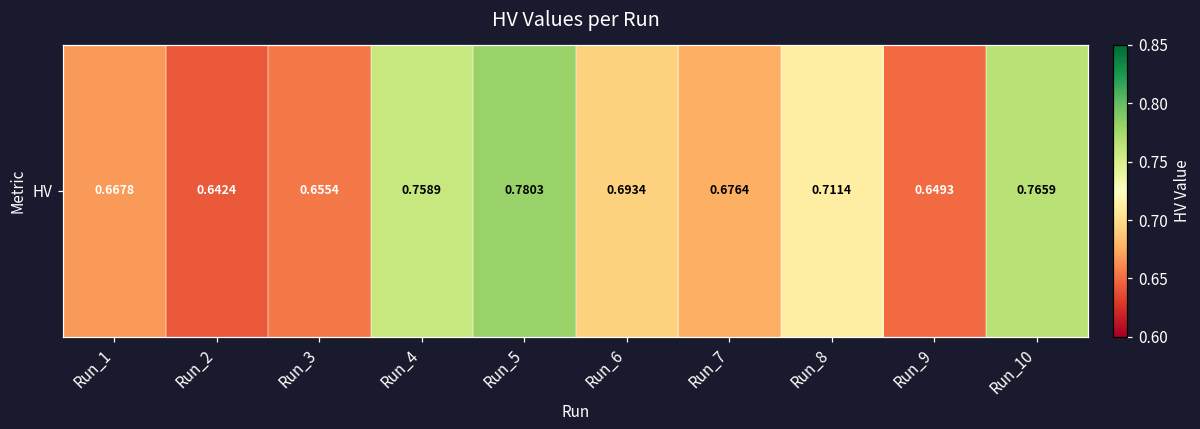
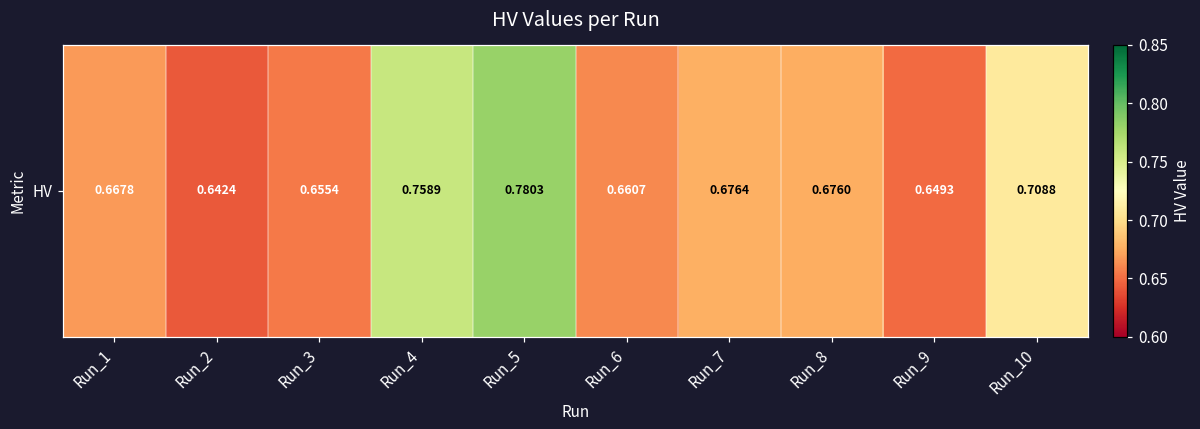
  {
    "HV": {
      "Run_1": 0.6678,
      "Run_2": 0.6424,
      "Run_3": 0.6554,
      "Run_4": 0.7589,
      "Run_5": 0.7803,
-     "Run_6": 0.6934,
+     "Run_6": 0.6607,
      "Run_7": 0.6764,
-     "Run_8": 0.7114,
+     "Run_8": 0.6760,
      "Run_9": 0.6493,
-     "Run_10": 0.7659
+     "Run_10": 0.7088
    }
  }
